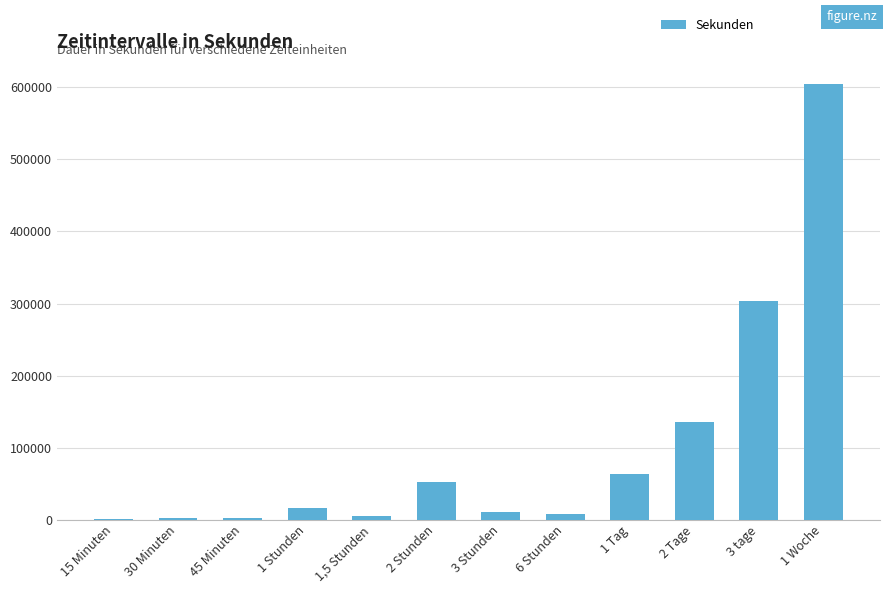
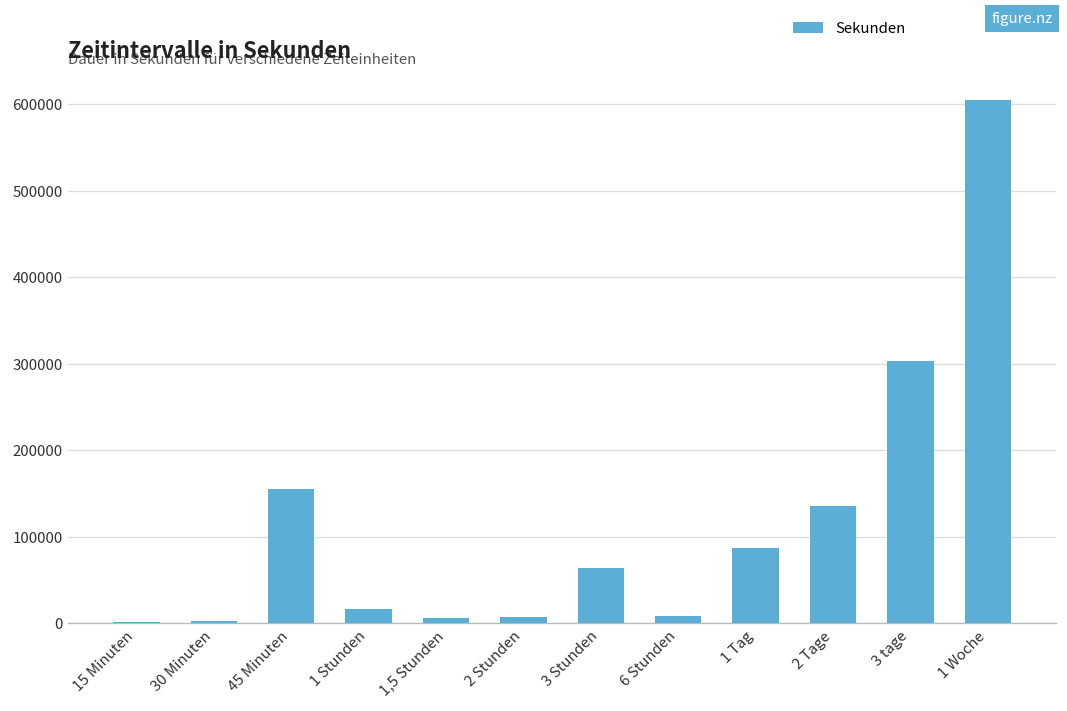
  {
-   "45 Minuten": 0,
+   "45 Minuten": 160000,
    "1 Stunden": 20000,
    "1,5 Stunden": 10000,
-   "2 Stunden": 50000,
-   "3 Stunden": 10000,
+   "2 Stunden": 10000,
+   "3 Stunden": 60000,
    "6 Stunden": 10000,
-   "1 Tag": 60000,
+   "1 Tag": 90000,
    "2 Tage": 140000,
    "3 tage": 300000,
    "1 Woche": 600000
  }
